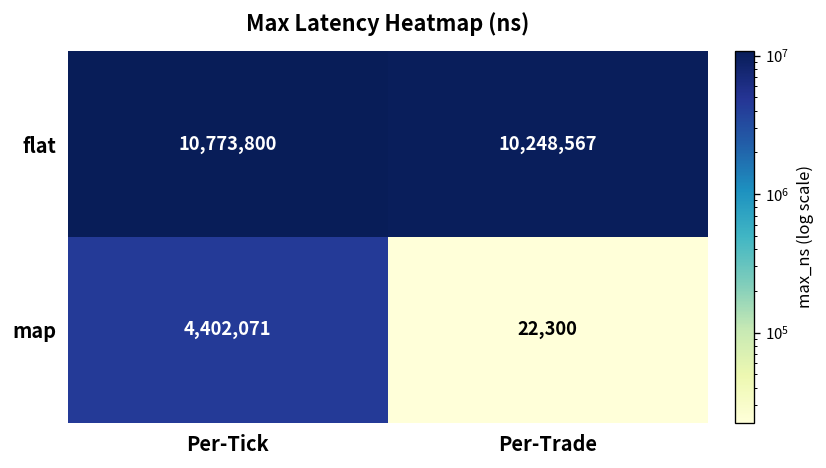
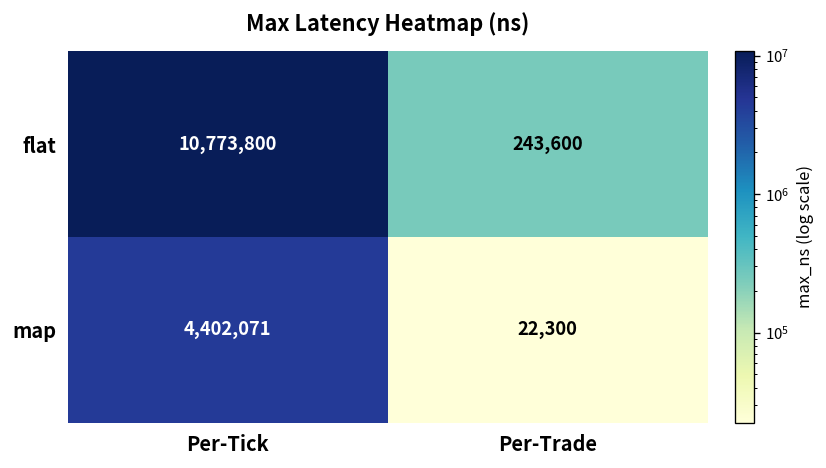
  {
    "flat": {
      "Per-Tick": "10,773,800",
-     "Per-Trade": "10,248,567"
+     "Per-Trade": "243,600"
    },
    "map": {
      "Per-Tick": "4,402,071",
      "Per-Trade": "22,300"
    }
  }
